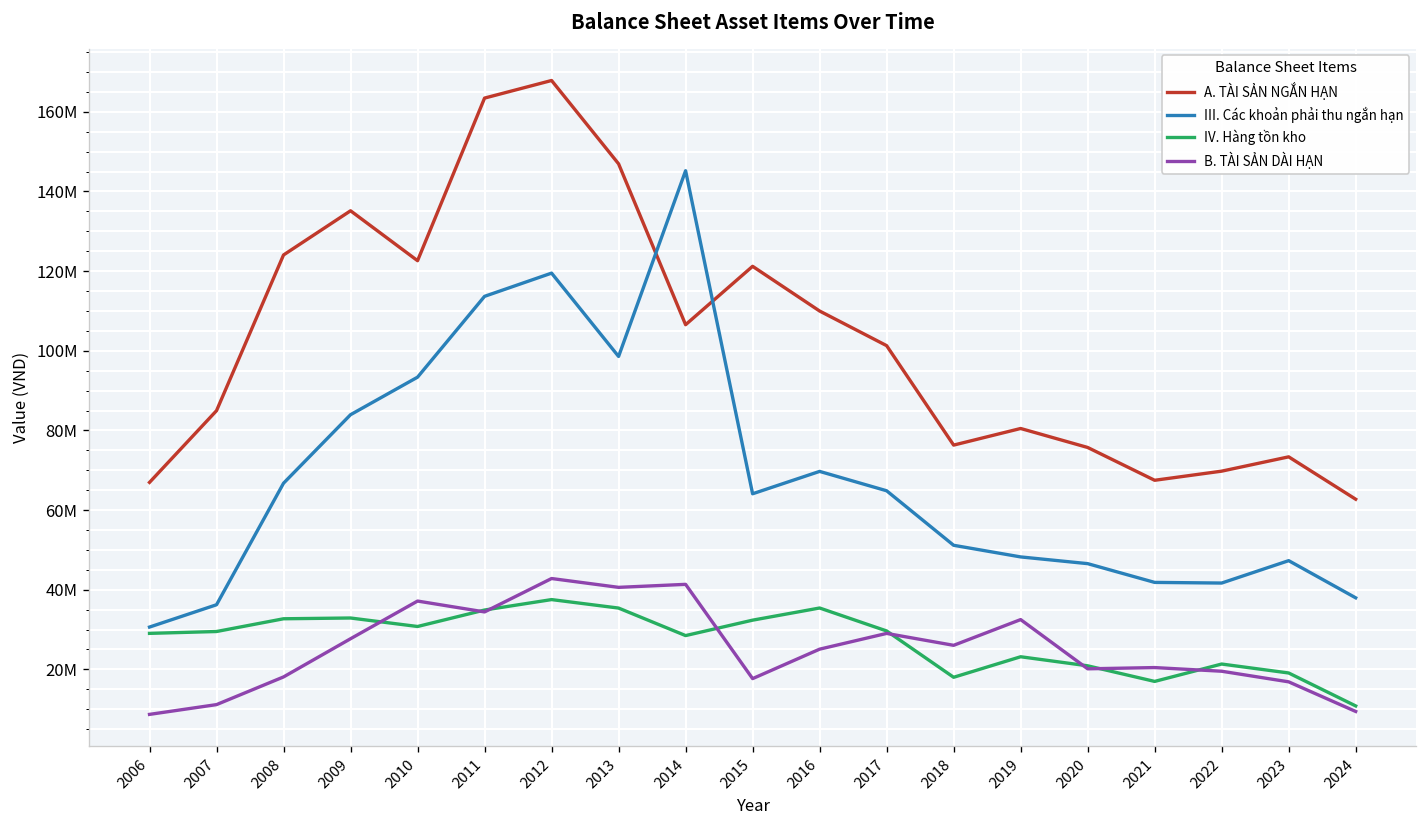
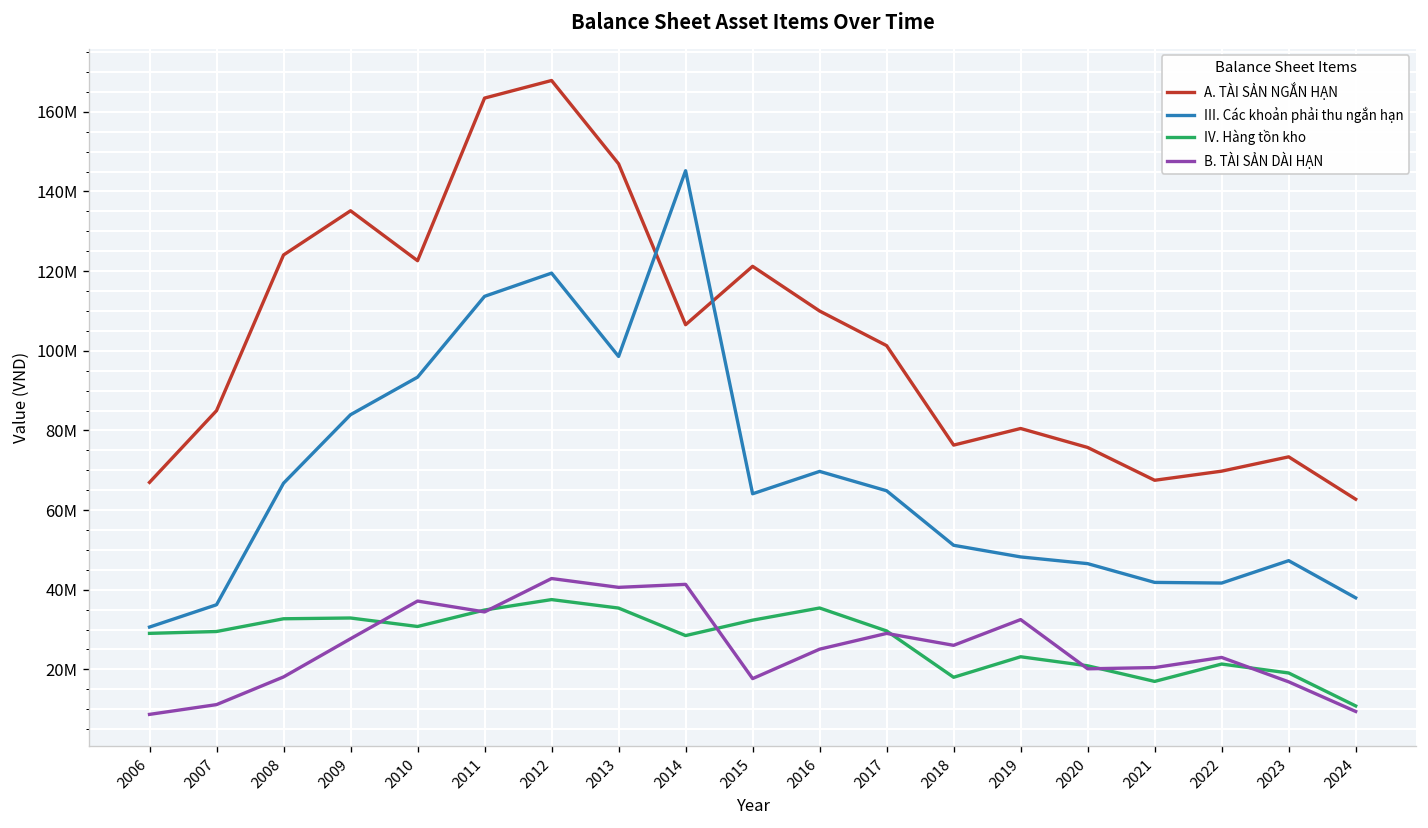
  {
    "A. TÀI SẢN NGẮN HẠN": {
      "2006": 67000000,
      "2007": 85000000,
      "2008": 124000000,
      "2009": 135000000,
      "2010": 123000000,
      "2011": 163000000,
      "2012": 168000000,
      "2013": 147000000,
      "2014": 107000000,
      "2015": 121000000,
      "2016": 110000000,
      "2017": 101000000,
      "2018": 76000000,
      "2019": 80000000,
      "2020": 76000000,
      "2021": 67000000,
      "2022": 70000000,
      "2023": 73000000,
      "2024": 63000000
    },
    "III. Các khoản phải thu ngắn hạn": {
      "2006": 31000000,
      "2007": 36000000,
      "2008": 67000000,
      "2009": 84000000,
      "2010": 93000000,
      "2011": 114000000,
      "2012": 119000000,
      "2013": 99000000,
      "2014": 145000000,
      "2015": 64000000,
      "2016": 70000000,
      "2017": 65000000,
      "2018": 51000000,
      "2019": 48000000,
      "2020": 47000000,
      "2021": 42000000,
      "2022": 42000000,
      "2023": 47000000,
      "2024": 38000000
    },
    "IV. Hàng tồn kho": {
      "2006": 29000000,
      "2007": 30000000,
      "2008": 33000000,
      "2009": 33000000,
      "2010": 31000000,
      "2012": 38000000,
      "2013": 35000000,
      "2014": 28000000,
      "2015": 32000000,
      "2016": 35000000,
      "2018": 18000000,
      "2019": 23000000,
      "2021": 17000000,
      "2022": 21000000,
      "2023": 19000000,
      "2024": 11000000
    },
    "B. TÀI SẢN DÀI HẠN": {
      "2006": 9000000,
      "2007": 11000000,
      "2008": 18000000,
      "2009": 28000000,
      "2010": 37000000,
      "2012": 43000000,
      "2013": 41000000,
      "2014": 41000000,
      "2015": 18000000,
      "2016": 25000000,
      "2018": 26000000,
      "2019": 33000000,
      "2021": 20000000,
-     "2022": 20000000,
+     "2022": 23000000,
      "2023": 17000000,
      "2024": 9000000
    }
  }
